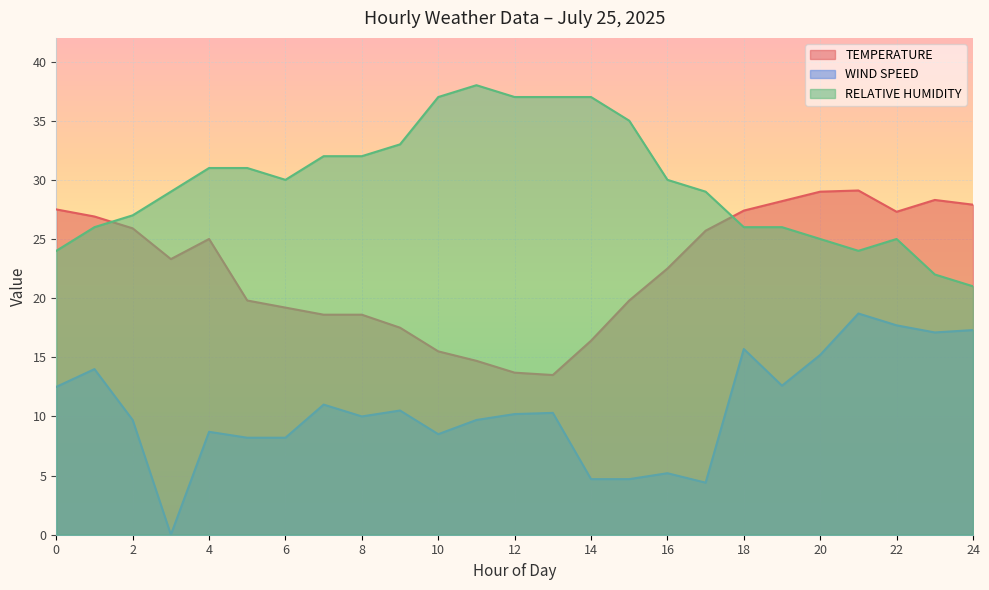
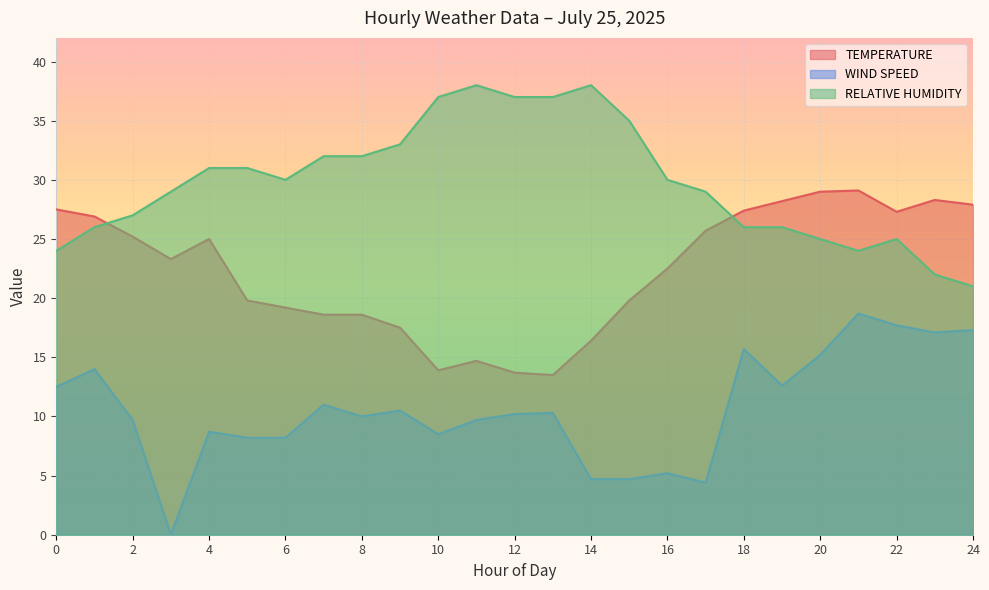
  {
    "TEMPERATURE": {
      "0": 27.5,
-     "2": 25.9,
+     "2": 25.2,
      "4": 25.0,
      "6": 19.2,
      "8": 18.6,
-     "10": 15.5,
+     "10": 13.9,
      "12": 13.7,
      "14": 16.4,
      "16": 22.5,
      "18": 27.4,
      "20": 29.0,
      "22": 27.3,
      "24": 27.9
    },
    "WIND SPEED": {
      "0": 12.5,
      "2": 9.7,
      "4": 8.7,
      "6": 8.2,
      "8": 10.0,
      "10": 8.5,
      "12": 10.2,
      "14": 4.7,
      "16": 5.2,
      "18": 15.7,
      "20": 15.2,
      "22": 17.7,
      "24": 17.3
    },
    "RELATIVE HUMIDITY": {
      "0": 24,
      "2": 27,
      "4": 31,
      "6": 30,
      "8": 32,
      "10": 37,
      "12": 37,
-     "14": 37,
+     "14": 38,
      "16": 30,
      "18": 26,
      "20": 25,
      "22": 25,
      "24": 21
    }
  }
